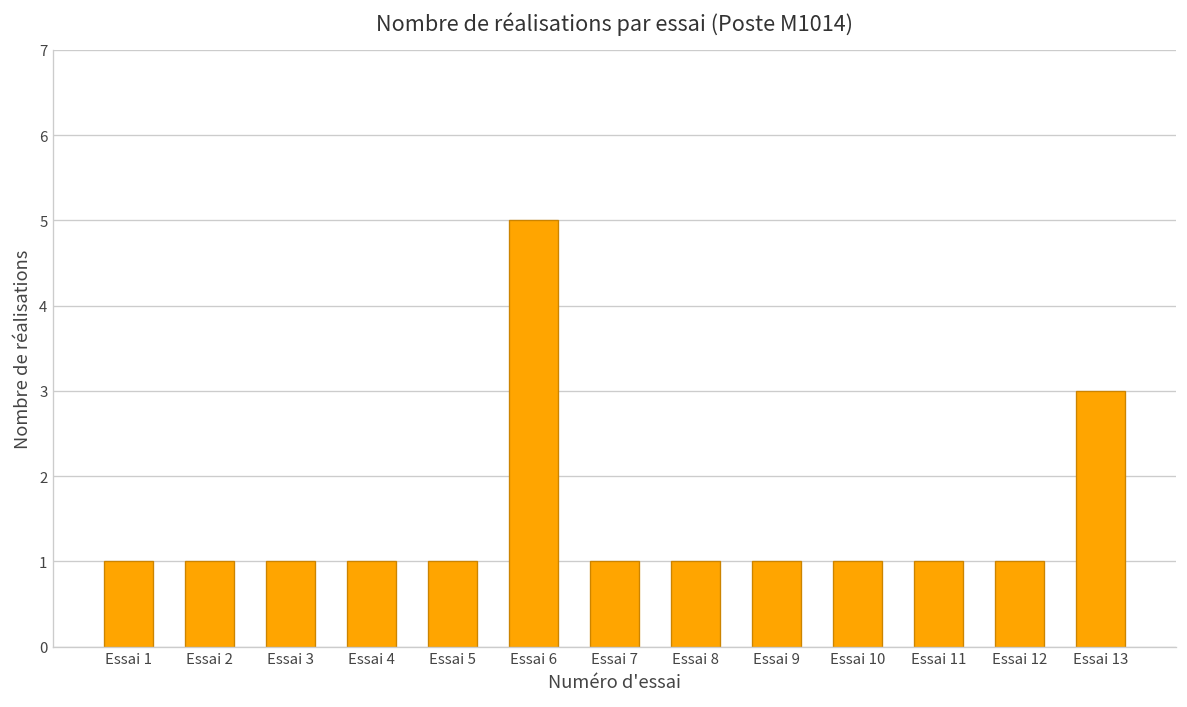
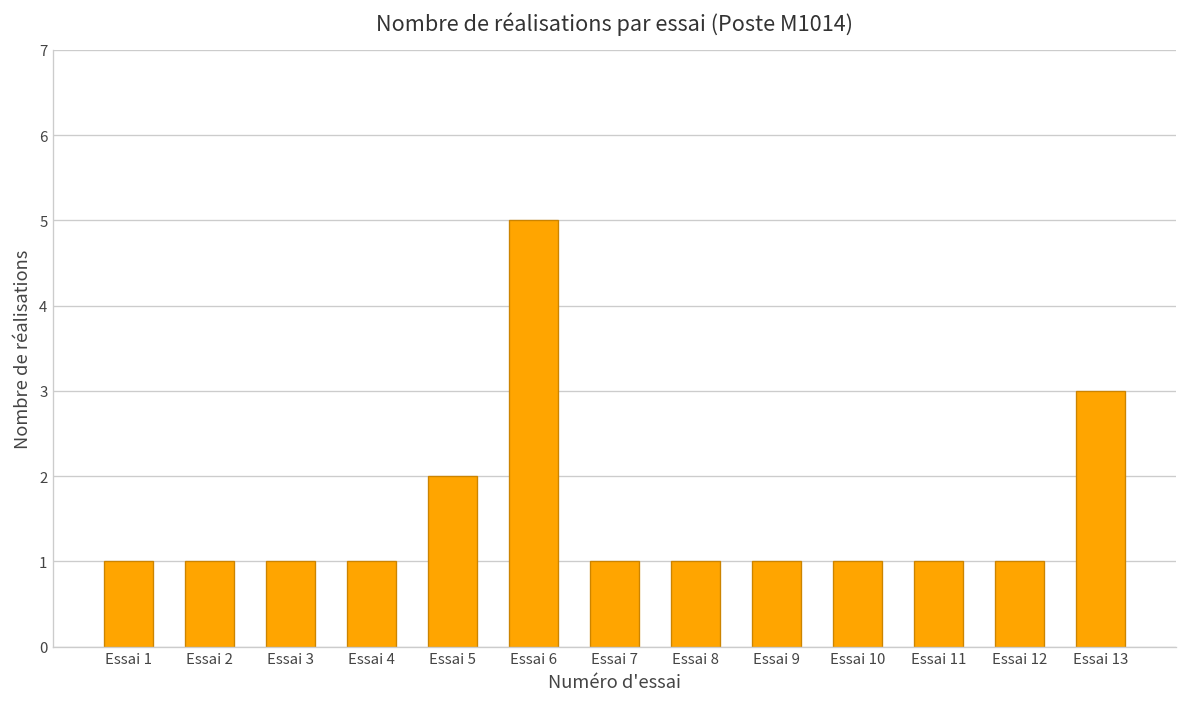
  {
    "Essai 1": 1,
    "Essai 2": 1,
    "Essai 3": 1,
    "Essai 4": 1,
-   "Essai 5": 1,
+   "Essai 5": 2,
    "Essai 6": 5,
    "Essai 7": 1,
    "Essai 8": 1,
    "Essai 9": 1,
    "Essai 10": 1,
    "Essai 11": 1,
    "Essai 12": 1,
    "Essai 13": 3
  }
